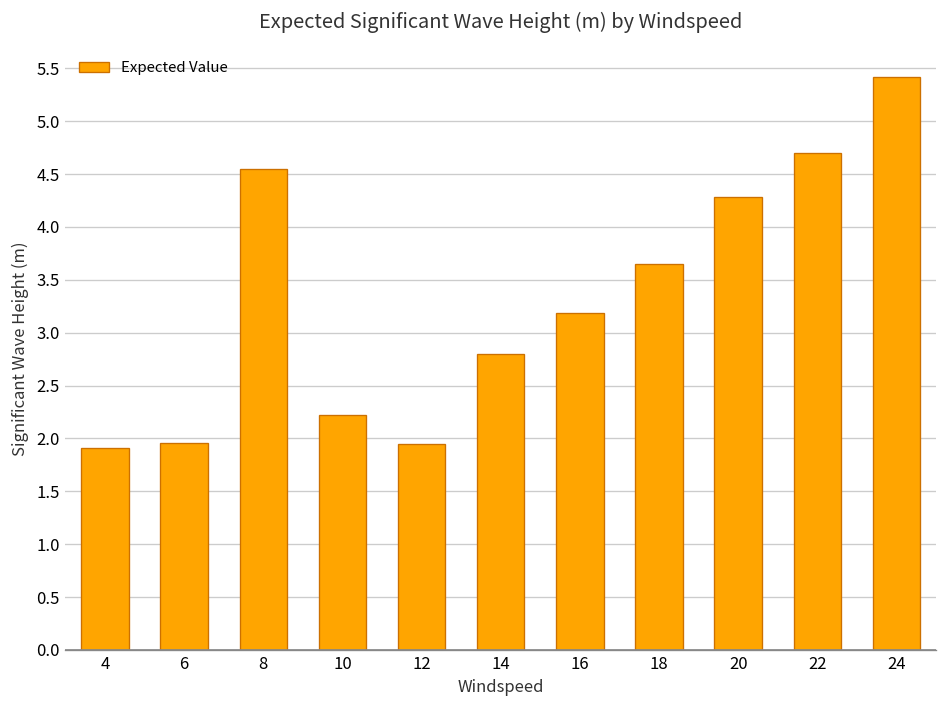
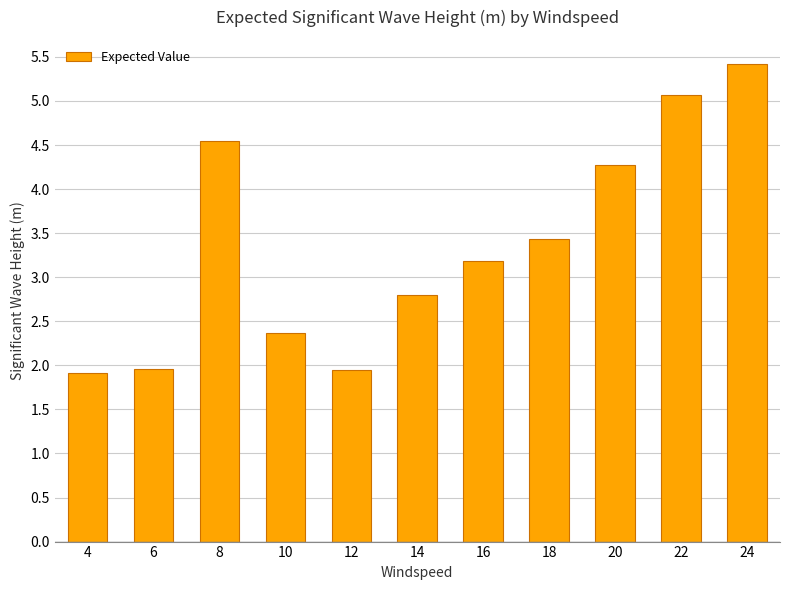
  {
    "4": 1.9,
    "6": 2.0,
    "8": 4.5,
-   "10": 2.2,
+   "10": 2.4,
    "12": 1.9,
    "14": 2.8,
    "16": 3.2,
-   "18": 3.7,
+   "18": 3.4,
    "20": 4.3,
-   "22": 4.7,
+   "22": 5.1,
    "24": 5.4
  }
